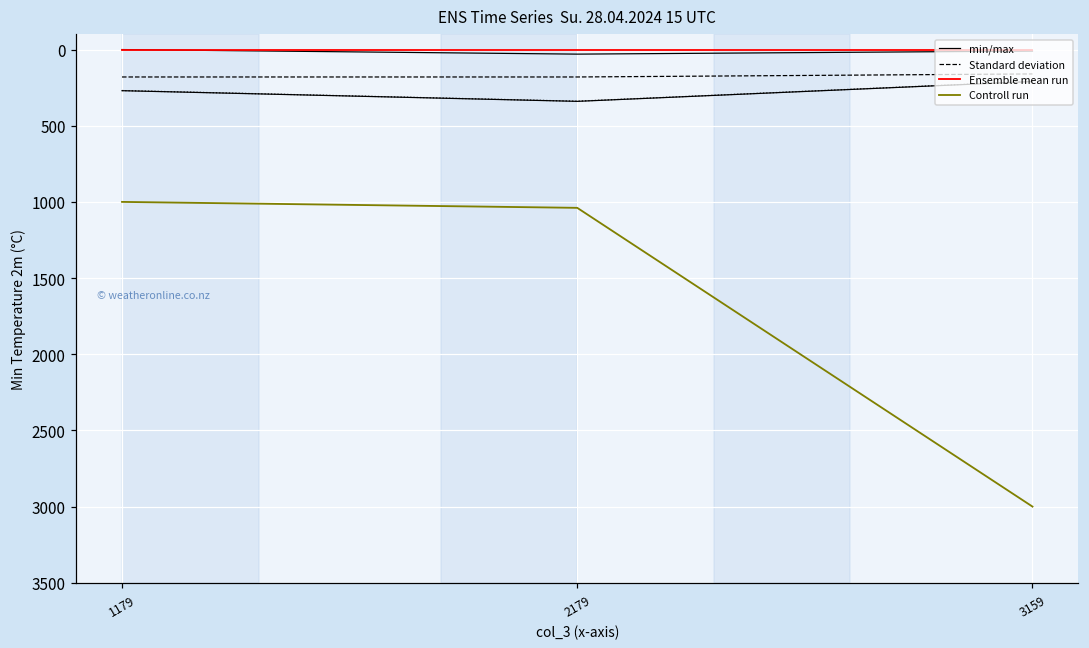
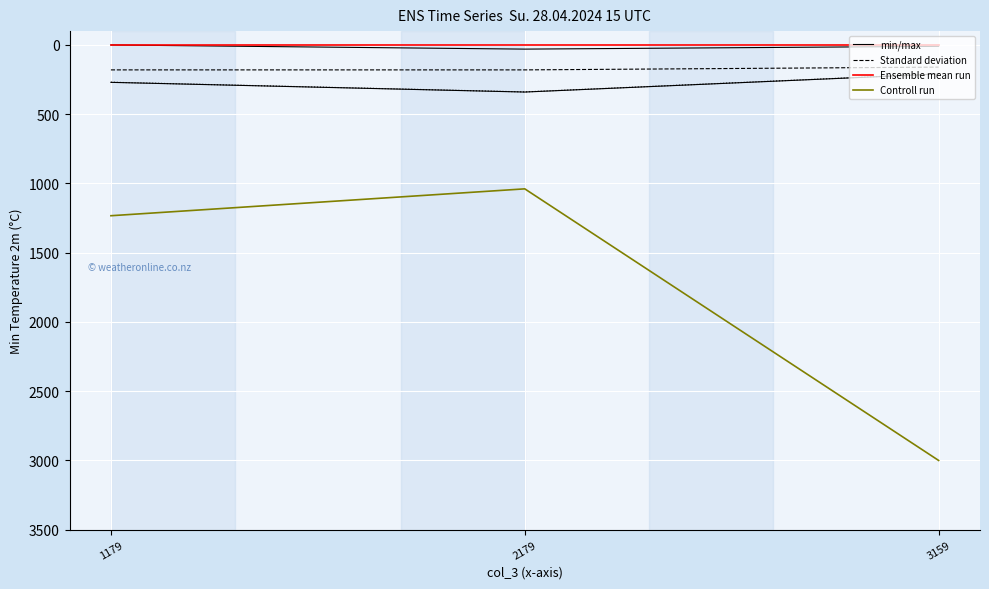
  {
    "Ensemble mean run": {
      "2179": 0
    },
    "Controll run": {
-     "1179": 1000,
+     "1179": 1230,
      "2179": 1040,
      "3159": 3000
    }
  }
